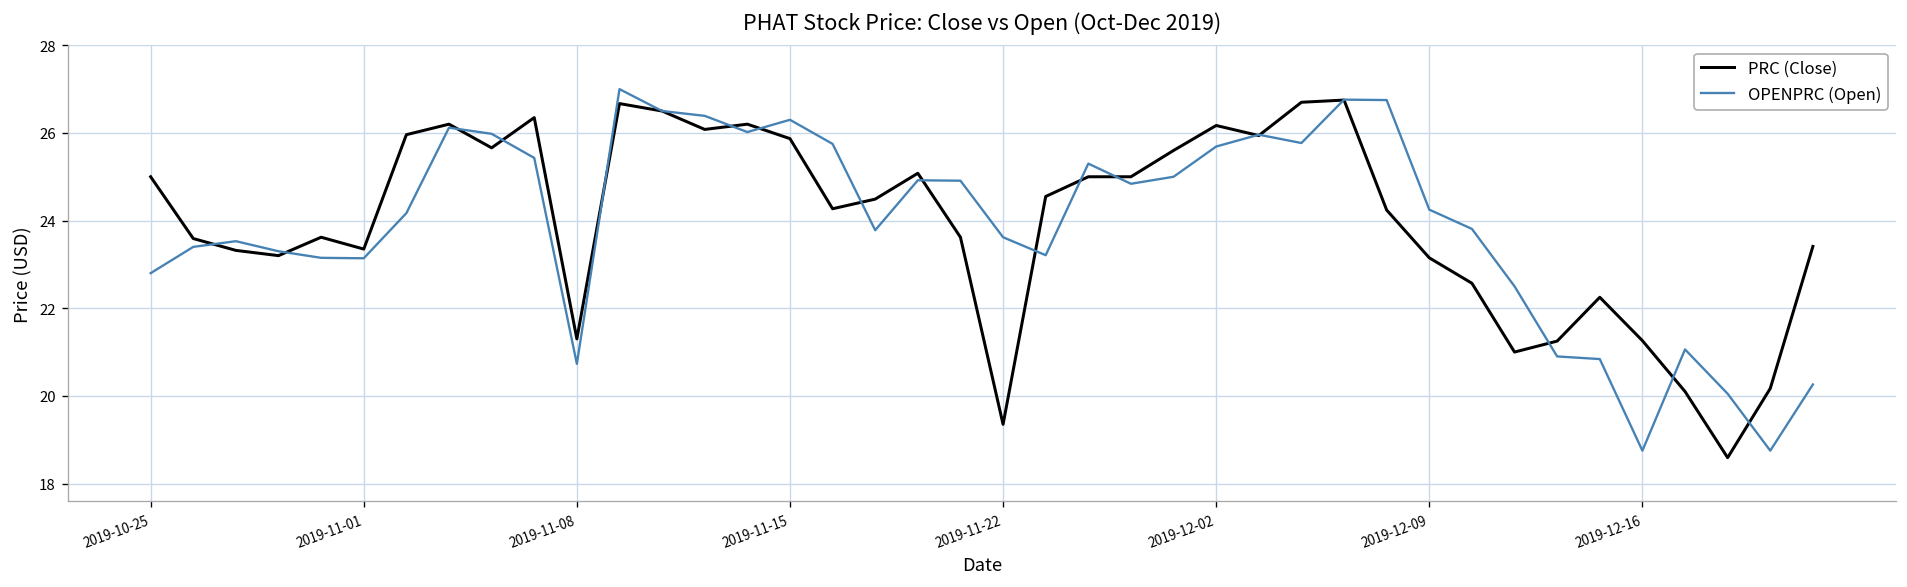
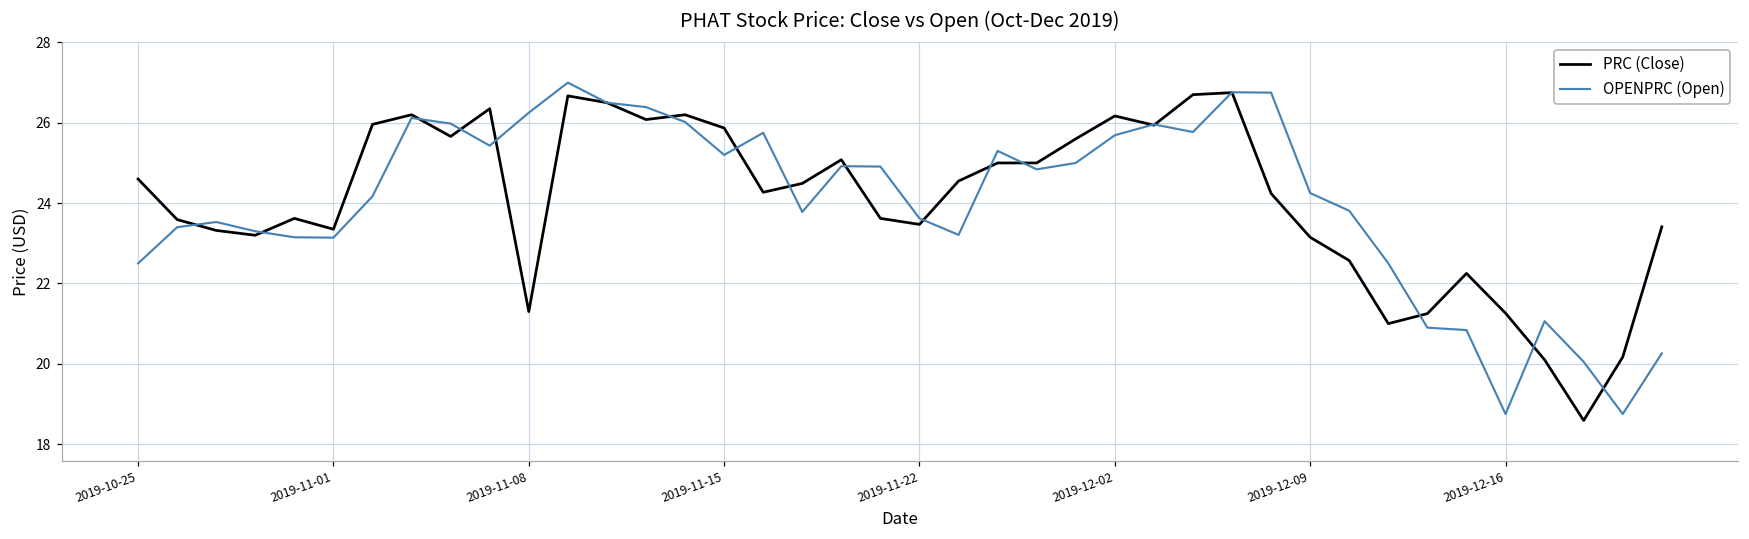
  {
    "PRC (Close)": {
-     "2019-10-25": 25.0,
+     "2019-10-25": 24.6,
      "2019-11-01": 23.4,
      "2019-11-08": 21.3,
      "2019-11-15": 25.9,
-     "2019-11-22": 19.4,
+     "2019-11-22": 23.5,
      "2019-12-02": 26.2,
      "2019-12-09": 23.2,
      "2019-12-16": 21.3
    },
    "OPENPRC (Open)": {
-     "2019-10-25": 22.8,
+     "2019-10-25": 22.5,
      "2019-11-01": 23.1,
-     "2019-11-08": 20.7,
-     "2019-11-15": 26.3,
+     "2019-11-08": 26.3,
+     "2019-11-15": 25.2,
      "2019-11-22": 23.6,
      "2019-12-02": 25.7,
      "2019-12-09": 24.3,
      "2019-12-16": 18.8
    }
  }
